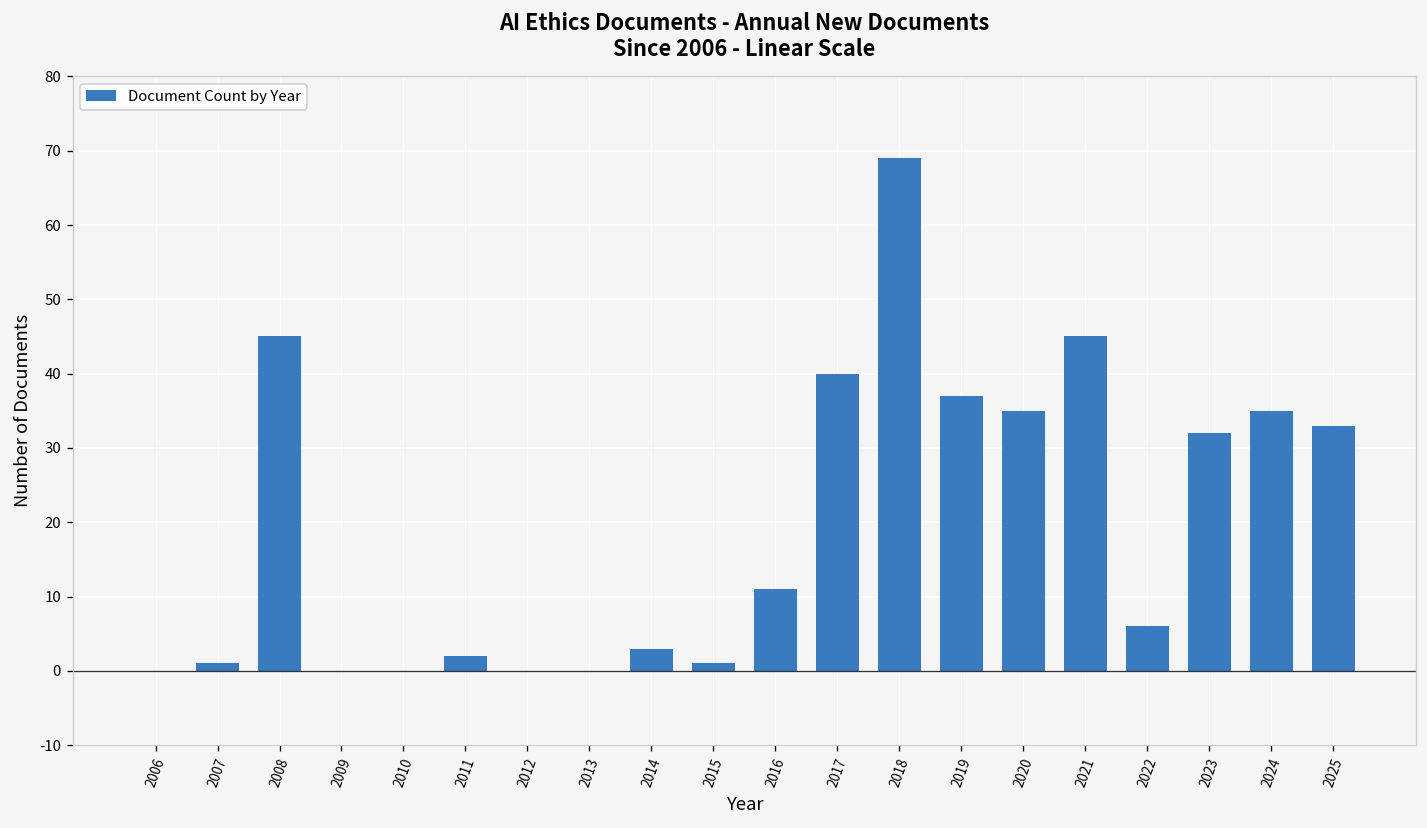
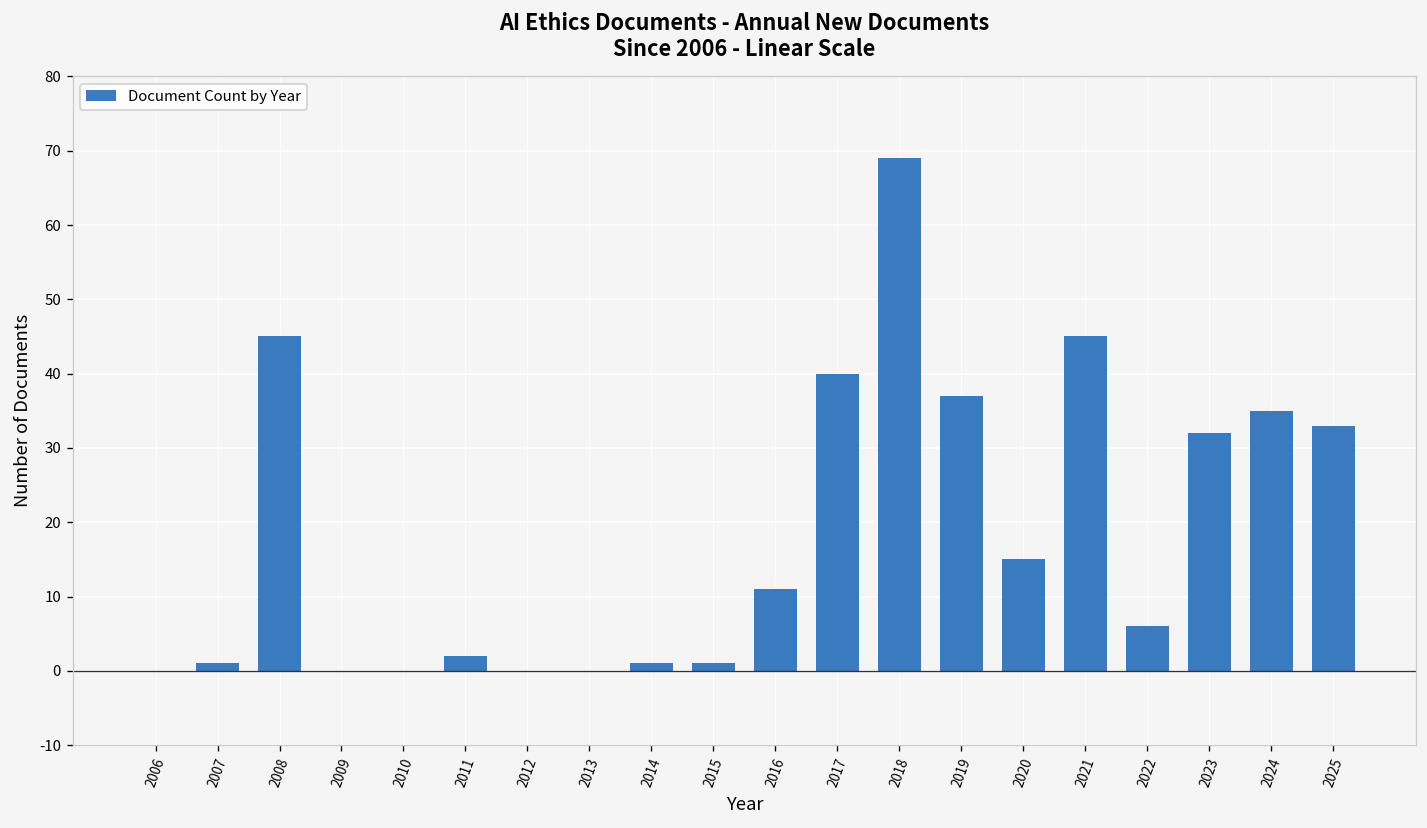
  {
    "2006": 0,
    "2007": 1,
    "2008": 45,
    "2009": 0,
    "2010": 0,
    "2011": 2,
    "2012": 0,
    "2013": 0,
-   "2014": 3,
+   "2014": 1,
    "2015": 1,
    "2016": 11,
    "2017": 40,
    "2018": 69,
    "2019": 37,
-   "2020": 35,
+   "2020": 15,
    "2021": 45,
    "2022": 6,
    "2023": 32,
    "2024": 35,
    "2025": 33
  }
